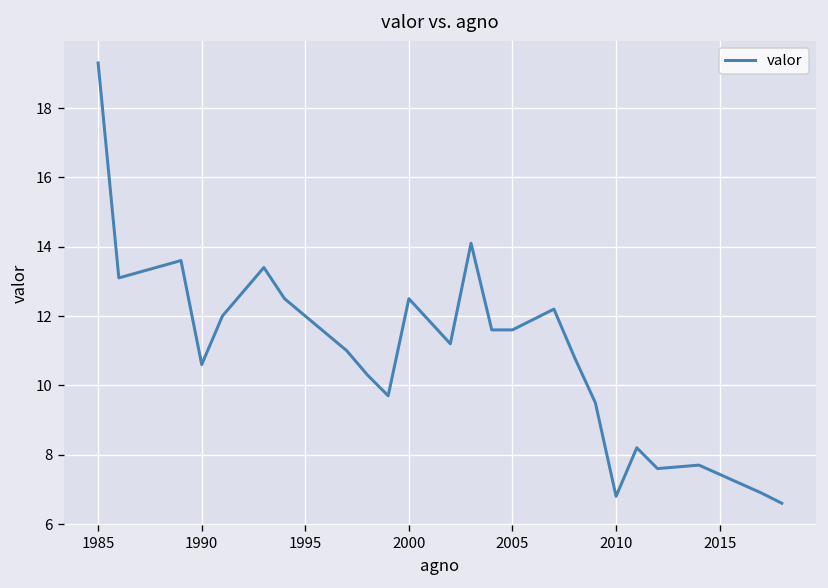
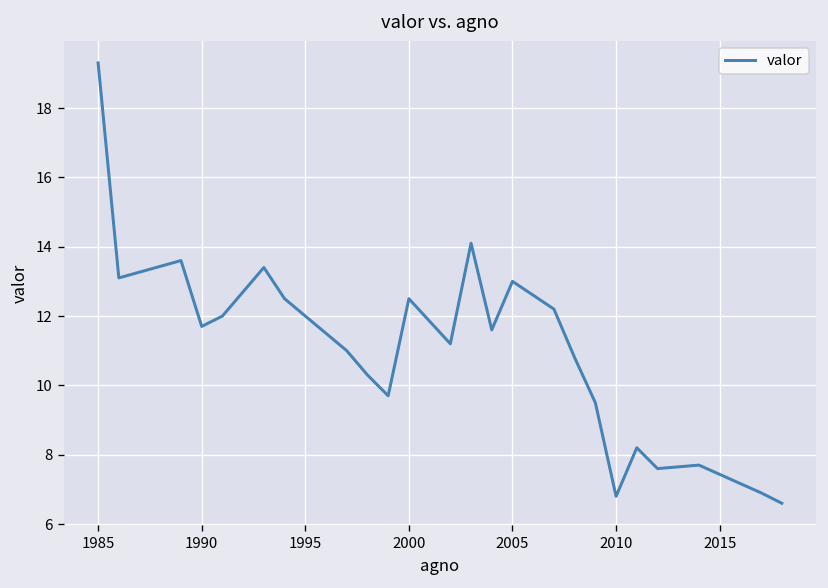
  {
    "1985": 19.3,
-   "1990": 10.6,
+   "1990": 11.7,
    "2000": 12.5,
-   "2005": 11.6,
+   "2005": 13.0,
    "2010": 6.8
  }
